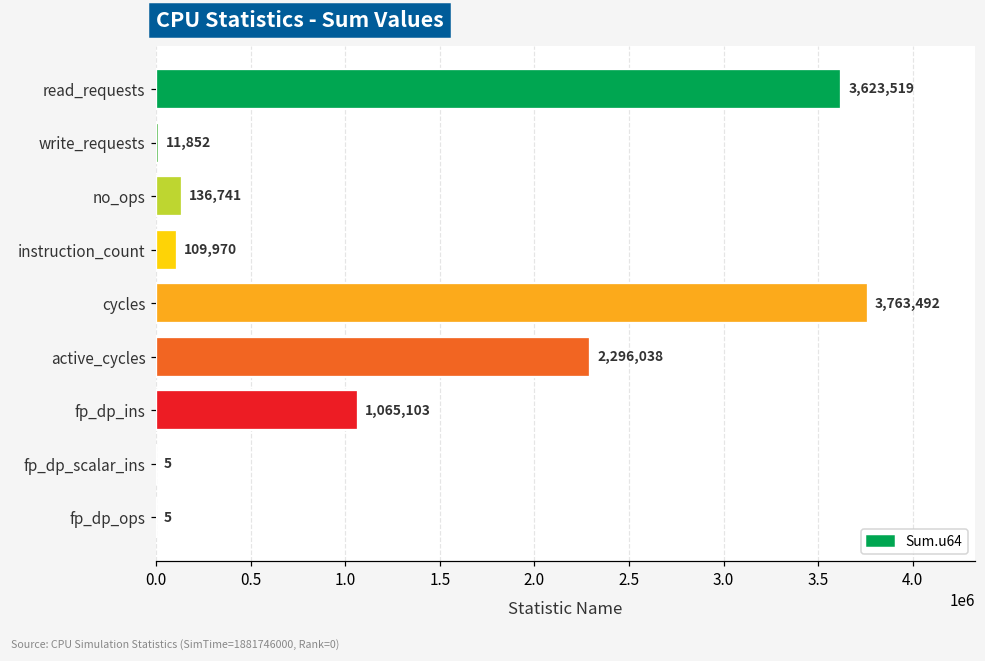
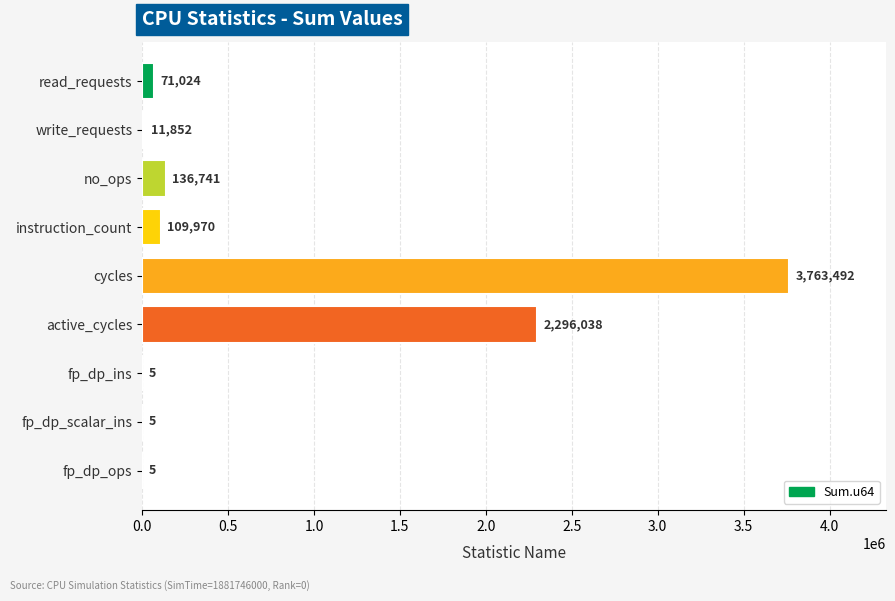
  {
-   "read_requests": "3,623,519",
+   "read_requests": "71,024",
    "write_requests": "11,852",
    "no_ops": "136,741",
    "instruction_count": "109,970",
    "cycles": "3,763,492",
    "active_cycles": "2,296,038",
-   "fp_dp_ins": "1,065,103",
+   "fp_dp_ins": "5",
    "fp_dp_scalar_ins": "5",
    "fp_dp_ops": "5"
  }
